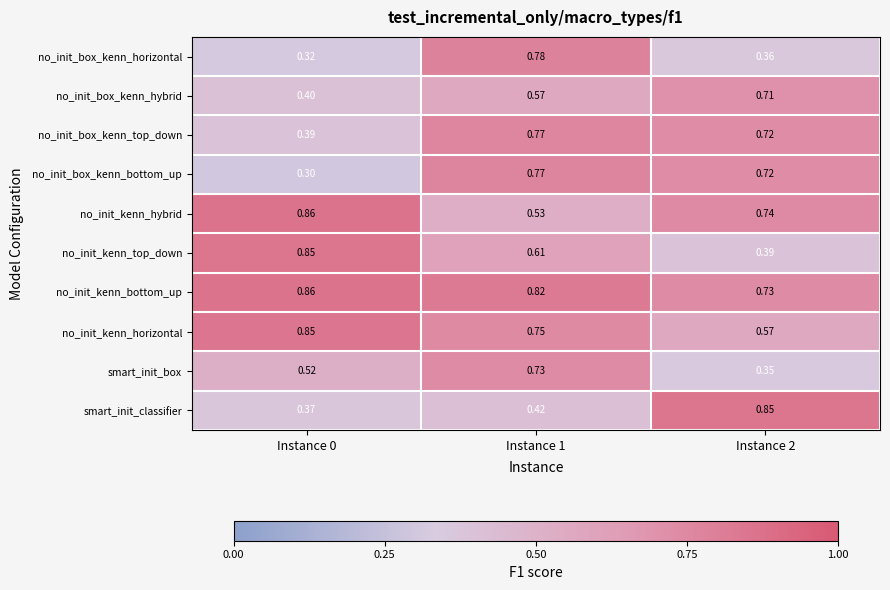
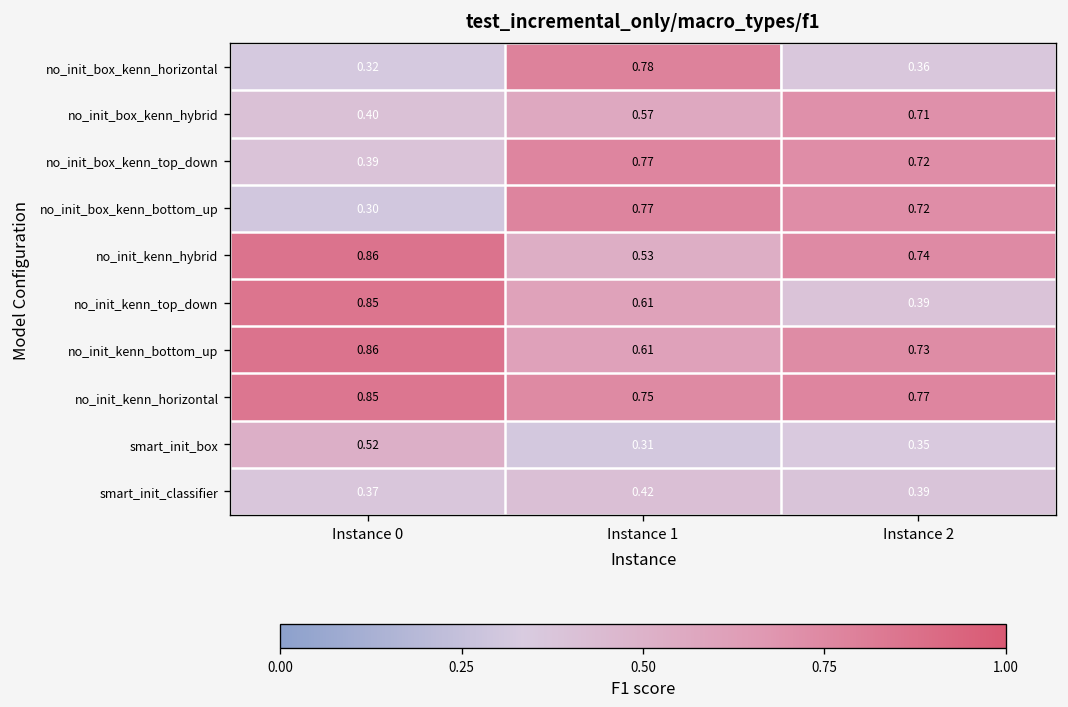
  {
    "no_init_box_kenn_horizontal": {
      "Instance 0": 0.32,
      "Instance 1": 0.78,
      "Instance 2": 0.36
    },
    "no_init_box_kenn_hybrid": {
      "Instance 0": 0.40,
      "Instance 1": 0.57,
      "Instance 2": 0.71
    },
    "no_init_box_kenn_top_down": {
      "Instance 0": 0.39,
      "Instance 1": 0.77,
      "Instance 2": 0.72
    },
    "no_init_box_kenn_bottom_up": {
      "Instance 0": 0.30,
      "Instance 1": 0.77,
      "Instance 2": 0.72
    },
    "no_init_kenn_hybrid": {
      "Instance 0": 0.86,
      "Instance 1": 0.53,
      "Instance 2": 0.74
    },
    "no_init_kenn_top_down": {
      "Instance 0": 0.85,
      "Instance 1": 0.61,
      "Instance 2": 0.39
    },
    "no_init_kenn_bottom_up": {
      "Instance 0": 0.86,
-     "Instance 1": 0.82,
+     "Instance 1": 0.61,
      "Instance 2": 0.73
    },
    "no_init_kenn_horizontal": {
      "Instance 0": 0.85,
      "Instance 1": 0.75,
-     "Instance 2": 0.57
+     "Instance 2": 0.77
    },
    "smart_init_box": {
      "Instance 0": 0.52,
-     "Instance 1": 0.73,
+     "Instance 1": 0.31,
      "Instance 2": 0.35
    },
    "smart_init_classifier": {
      "Instance 0": 0.37,
      "Instance 1": 0.42,
-     "Instance 2": 0.85
+     "Instance 2": 0.39
    }
  }
